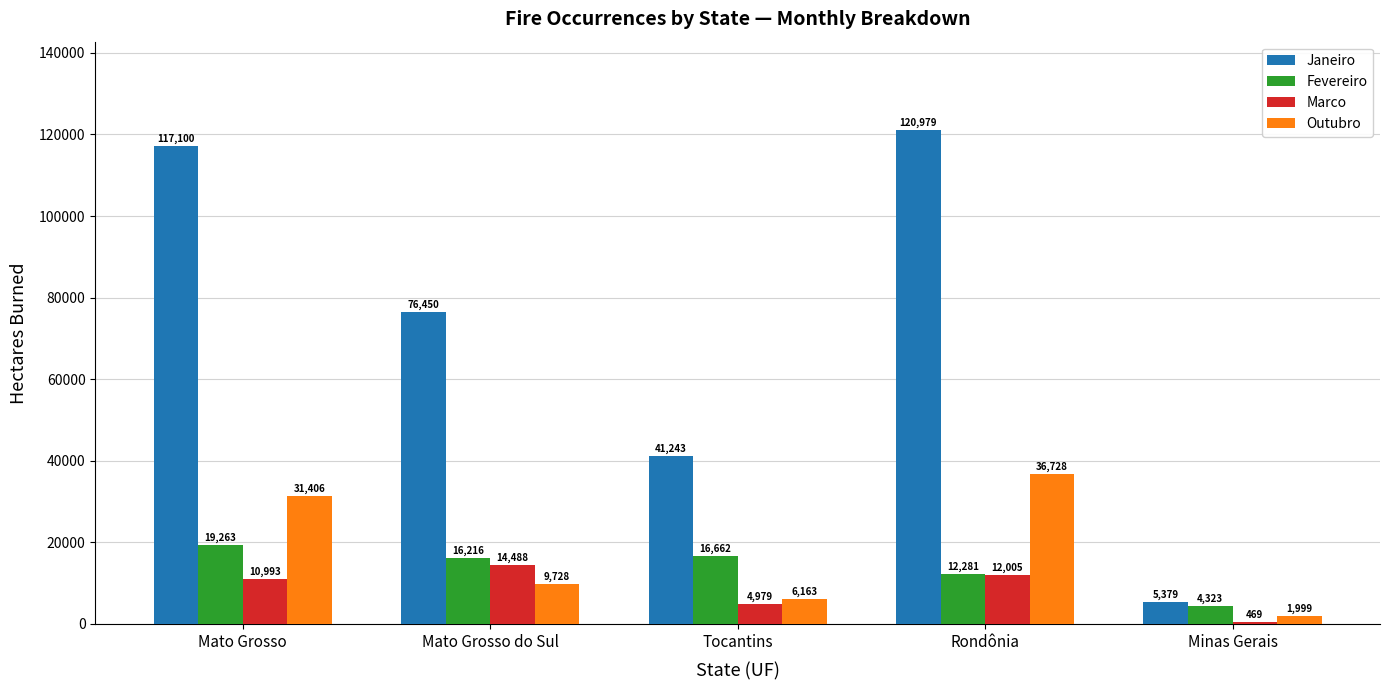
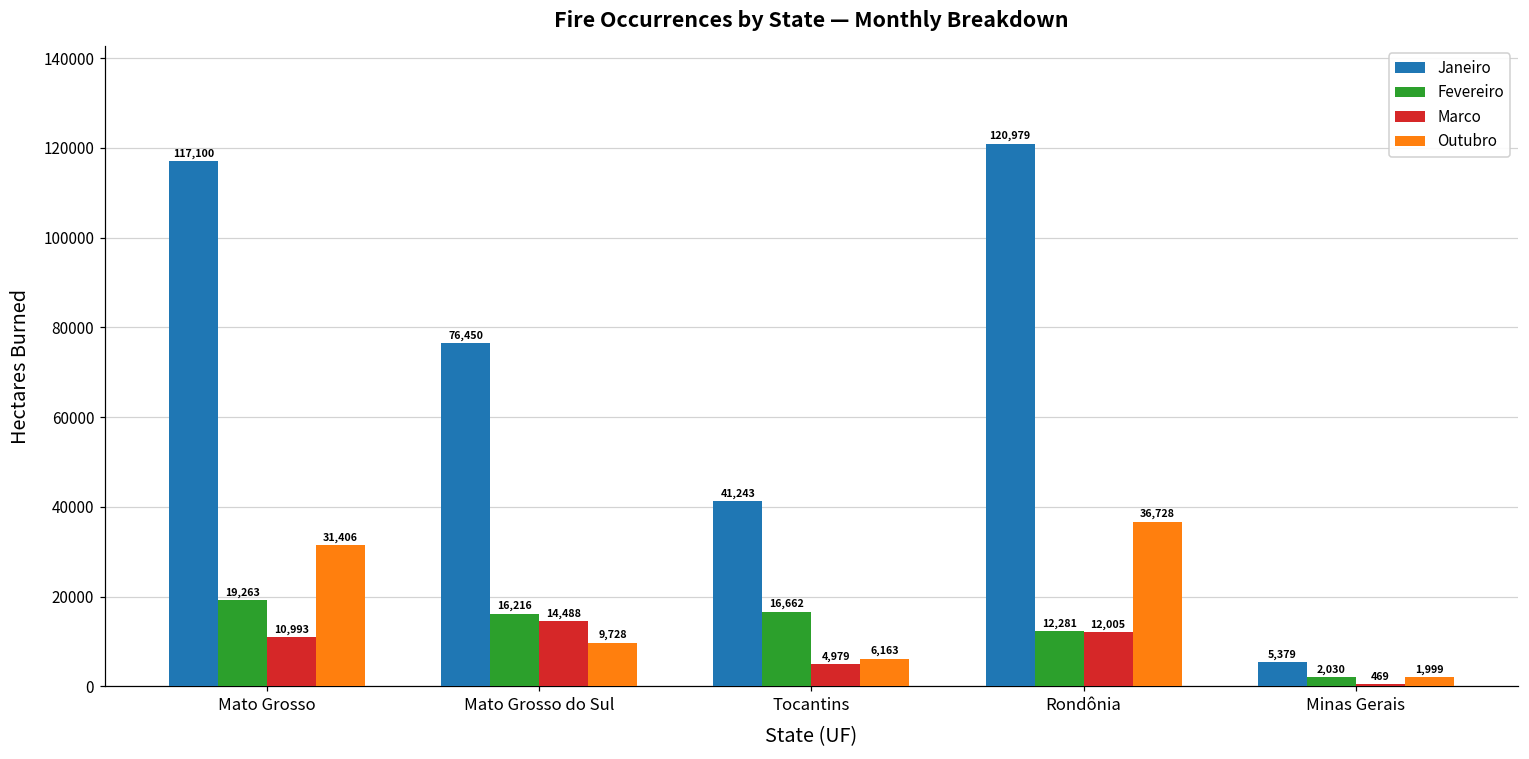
  {
    "Janeiro": {
      "Mato Grosso": "117,100",
      "Mato Grosso do Sul": "76,450",
      "Tocantins": "41,243",
      "Rondônia": "120,979",
      "Minas Gerais": "5,379"
    },
    "Fevereiro": {
      "Mato Grosso": "19,263",
      "Mato Grosso do Sul": "16,216",
      "Tocantins": "16,662",
      "Rondônia": "12,281",
-     "Minas Gerais": "4,323"
+     "Minas Gerais": "2,030"
    },
    "Marco": {
      "Mato Grosso": "10,993",
      "Mato Grosso do Sul": "14,488",
      "Tocantins": "4,979",
      "Rondônia": "12,005",
      "Minas Gerais": "469"
    },
    "Outubro": {
      "Mato Grosso": "31,406",
      "Mato Grosso do Sul": "9,728",
      "Tocantins": "6,163",
      "Rondônia": "36,728",
      "Minas Gerais": "1,999"
    }
  }
